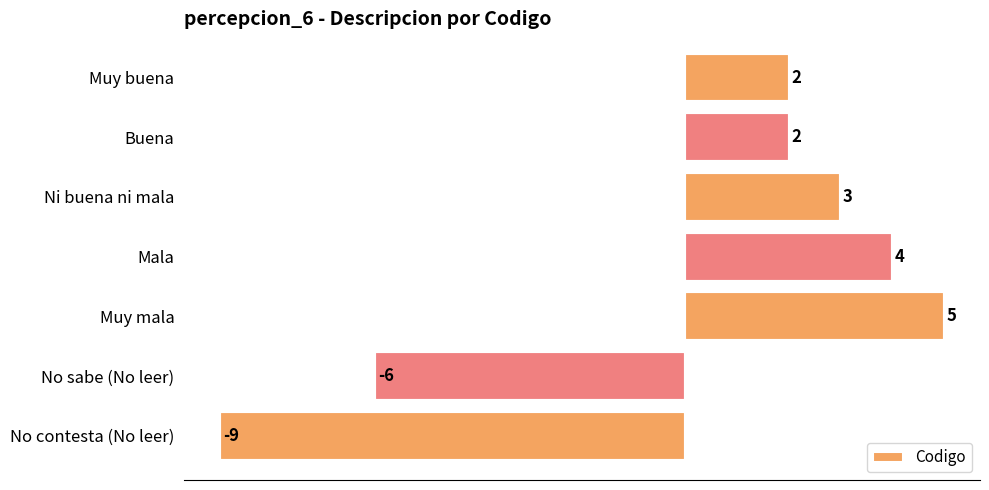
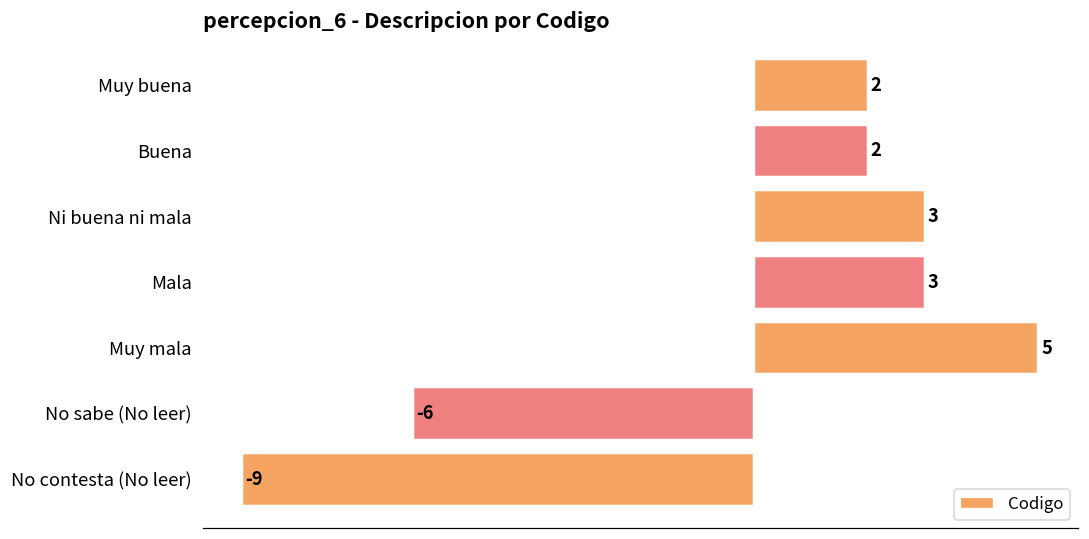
  {
    "Muy buena": 2,
    "Buena": 2,
    "Ni buena ni mala": 3,
-   "Mala": 4,
+   "Mala": 3,
    "Muy mala": 5,
    "No sabe (No leer)": -6,
    "No contesta (No leer)": -9
  }
